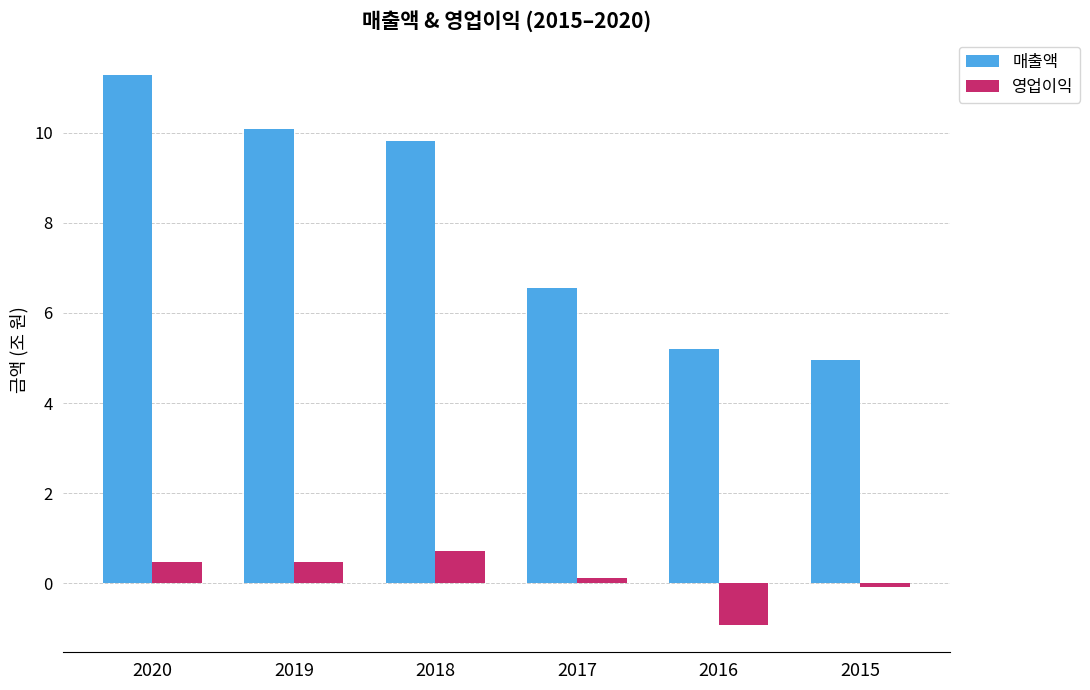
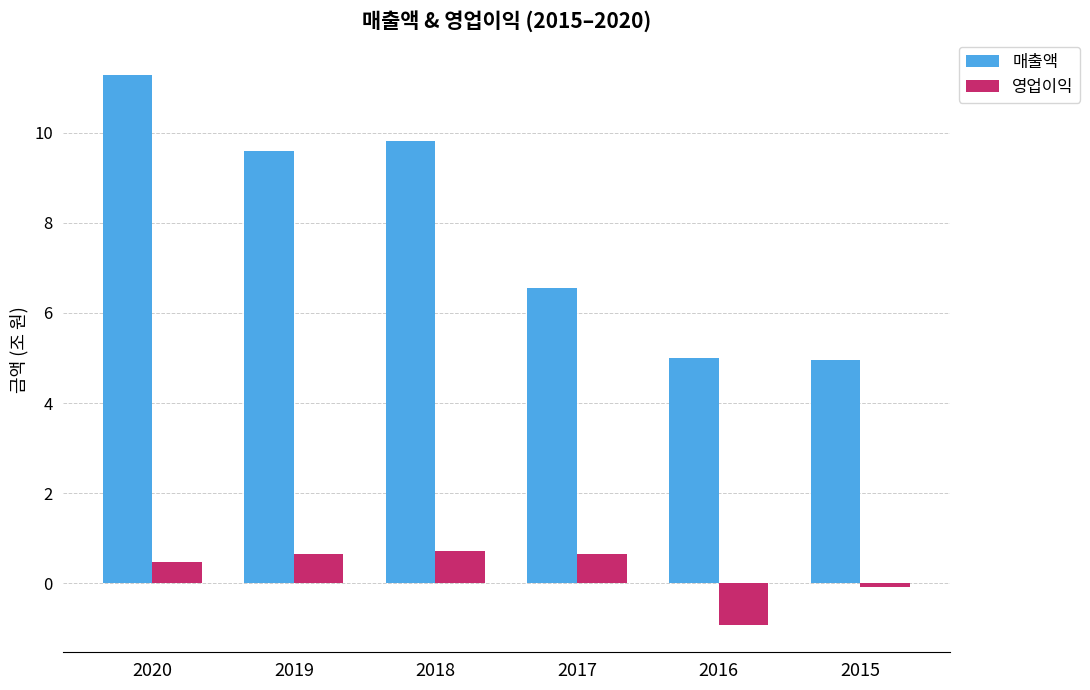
  {
    "매출액": {
      "2020": 11.3,
-     "2019": 10.1,
+     "2019": 9.6,
      "2018": 9.8,
      "2017": 6.6,
-     "2016": 5.2,
+     "2016": 5.0,
      "2015": 5.0
    },
    "영업이익": {
      "2020": 0.5,
-     "2019": 0.5,
+     "2019": 0.7,
      "2018": 0.7,
-     "2017": 0.1,
+     "2017": 0.7,
      "2016": -0.9,
      "2015": -0.1
    }
  }
